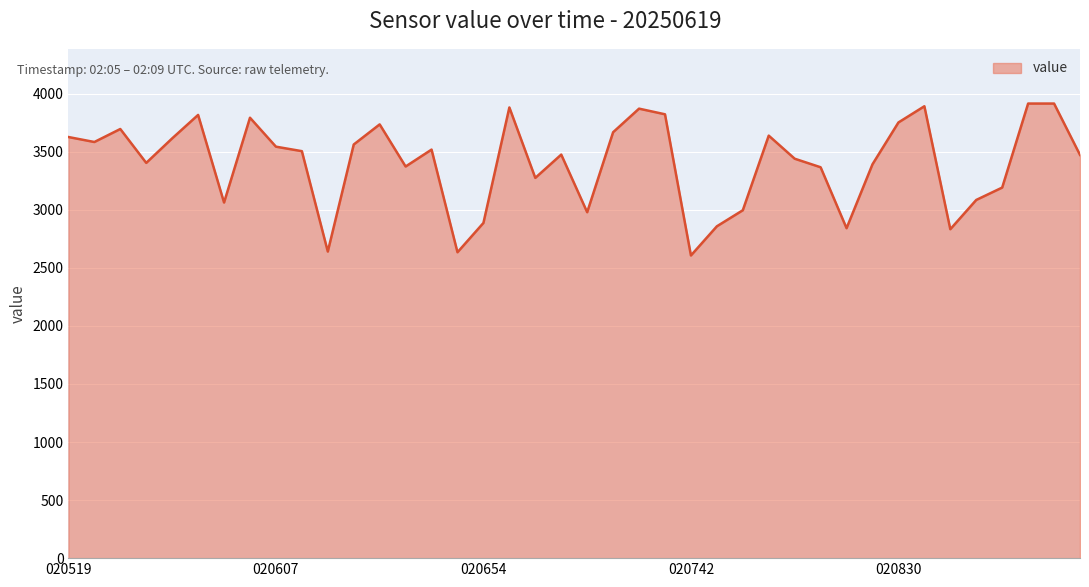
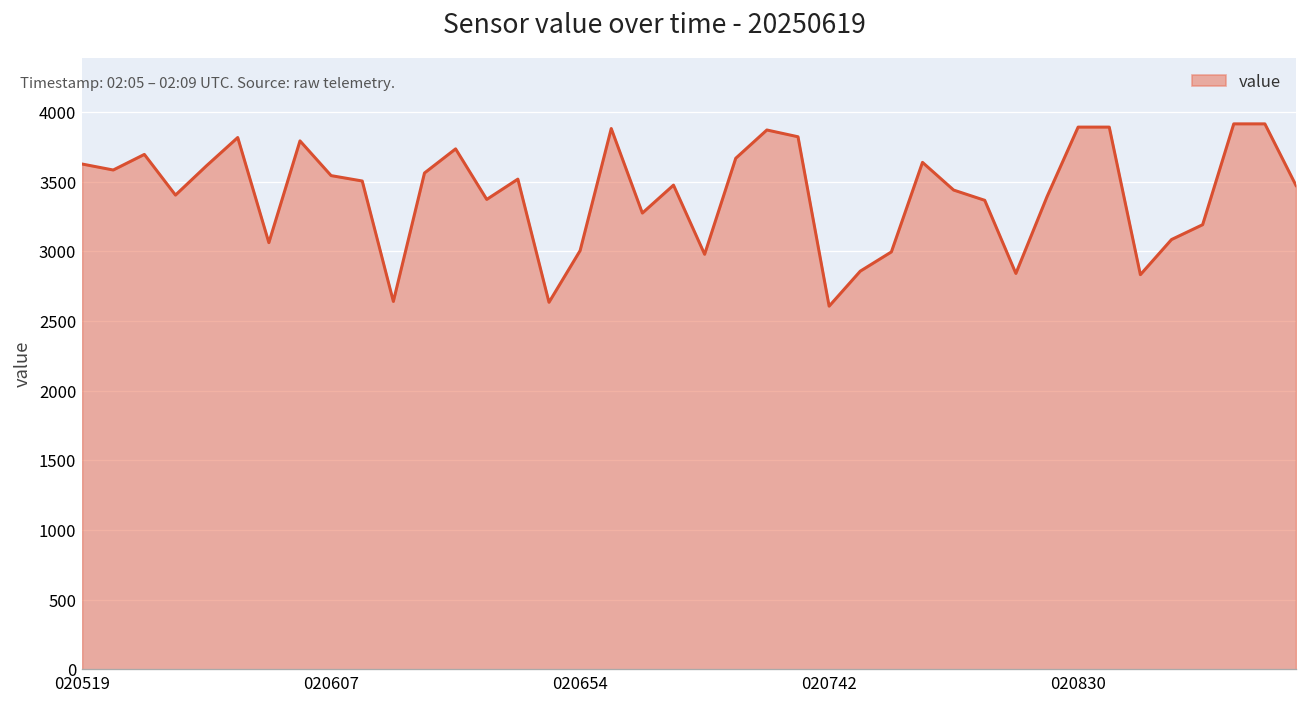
  {
    "020519": 3630,
    "020607": 3540,
-   "020654": 2890,
+   "020654": 3010,
    "020742": 2610,
-   "020830": 3750
+   "020830": 3890
  }
